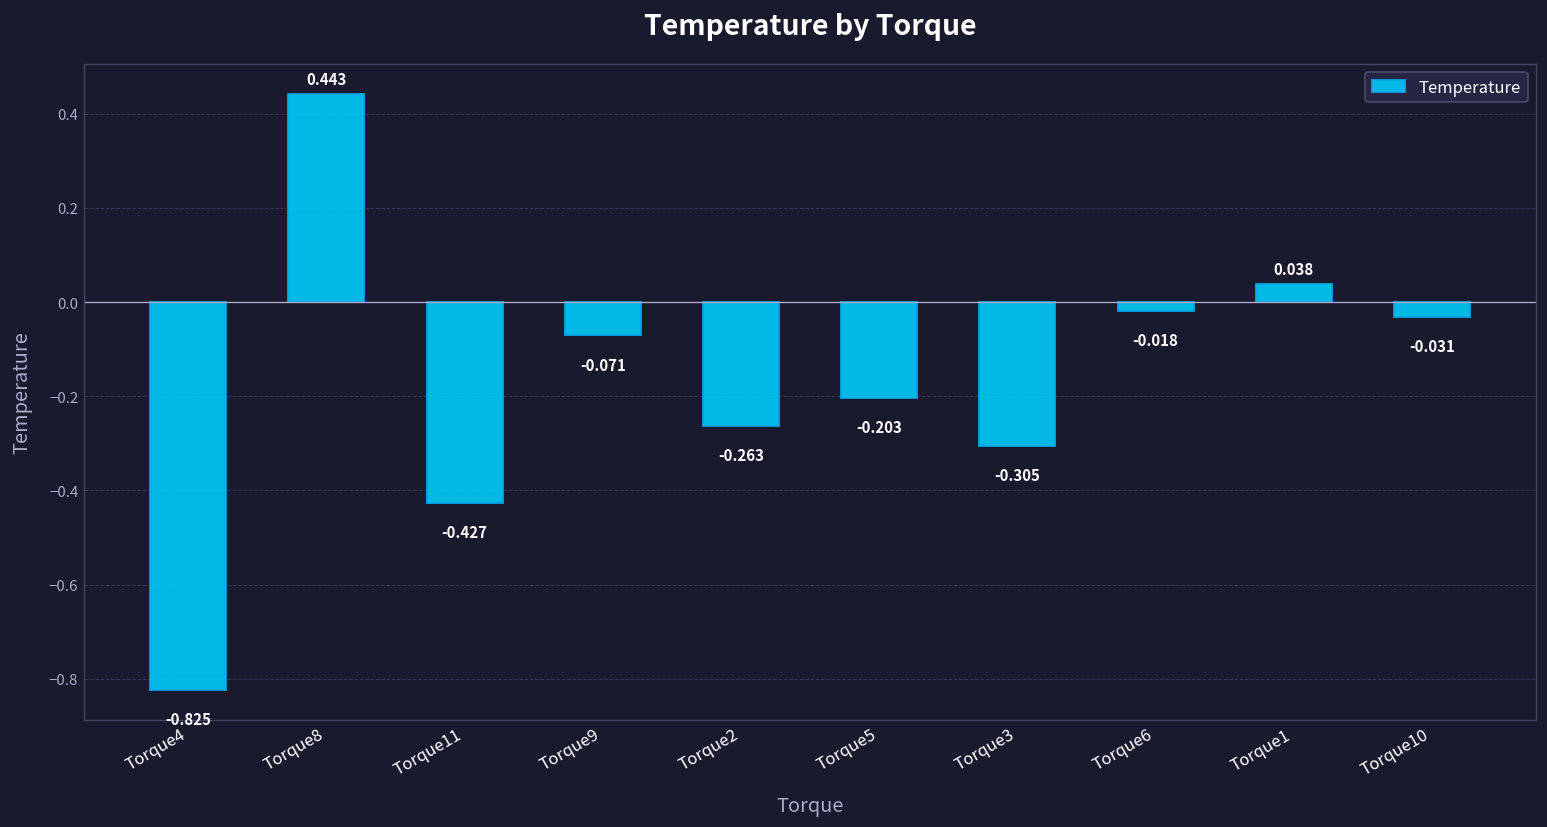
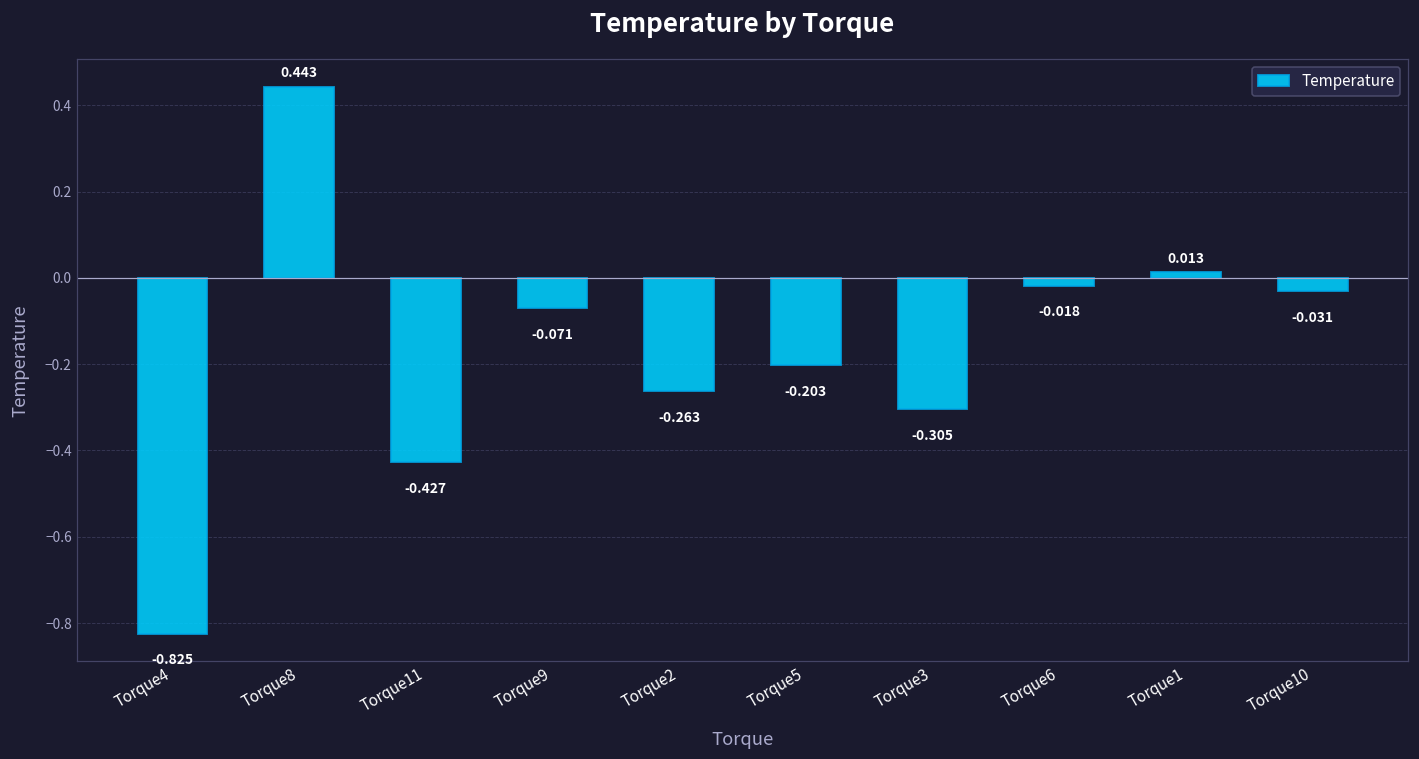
  {
    "Torque4": -0.825,
    "Torque8": 0.443,
    "Torque11": -0.427,
    "Torque9": -0.071,
    "Torque2": -0.263,
    "Torque5": -0.203,
    "Torque3": -0.305,
    "Torque6": -0.018,
-   "Torque1": 0.038,
+   "Torque1": 0.013,
    "Torque10": -0.031
  }
